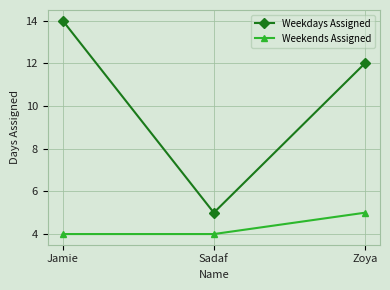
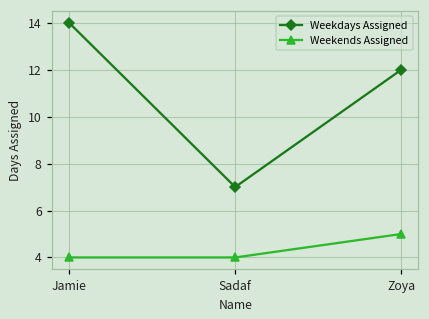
  {
    "Weekdays Assigned": {
      "Jamie": 14,
-     "Sadaf": 5,
+     "Sadaf": 7,
      "Zoya": 12
    },
    "Weekends Assigned": {
      "Jamie": 4,
      "Sadaf": 4,
      "Zoya": 5
    }
  }
